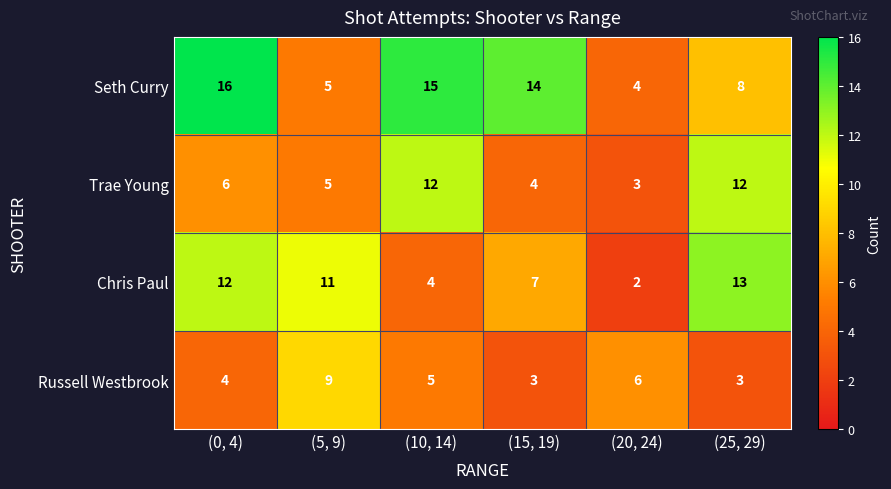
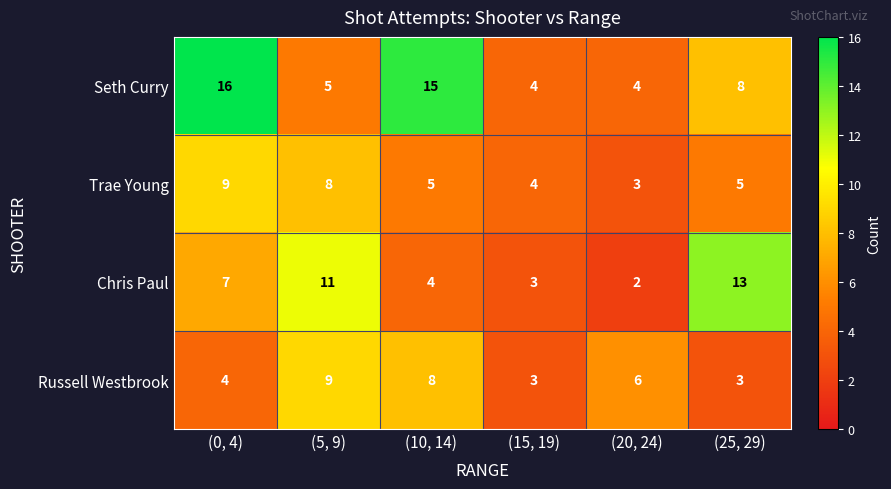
  {
    "Seth Curry": {
      "(0, 4)": 16,
      "(5, 9)": 5,
      "(10, 14)": 15,
-     "(15, 19)": 14,
+     "(15, 19)": 4,
      "(20, 24)": 4,
      "(25, 29)": 8
    },
    "Trae Young": {
-     "(0, 4)": 6,
-     "(5, 9)": 5,
-     "(10, 14)": 12,
+     "(0, 4)": 9,
+     "(5, 9)": 8,
+     "(10, 14)": 5,
      "(15, 19)": 4,
      "(20, 24)": 3,
-     "(25, 29)": 12
+     "(25, 29)": 5
    },
    "Chris Paul": {
-     "(0, 4)": 12,
+     "(0, 4)": 7,
      "(5, 9)": 11,
      "(10, 14)": 4,
-     "(15, 19)": 7,
+     "(15, 19)": 3,
      "(20, 24)": 2,
      "(25, 29)": 13
    },
    "Russell Westbrook": {
      "(0, 4)": 4,
      "(5, 9)": 9,
-     "(10, 14)": 5,
+     "(10, 14)": 8,
      "(15, 19)": 3,
      "(20, 24)": 6,
      "(25, 29)": 3
    }
  }
